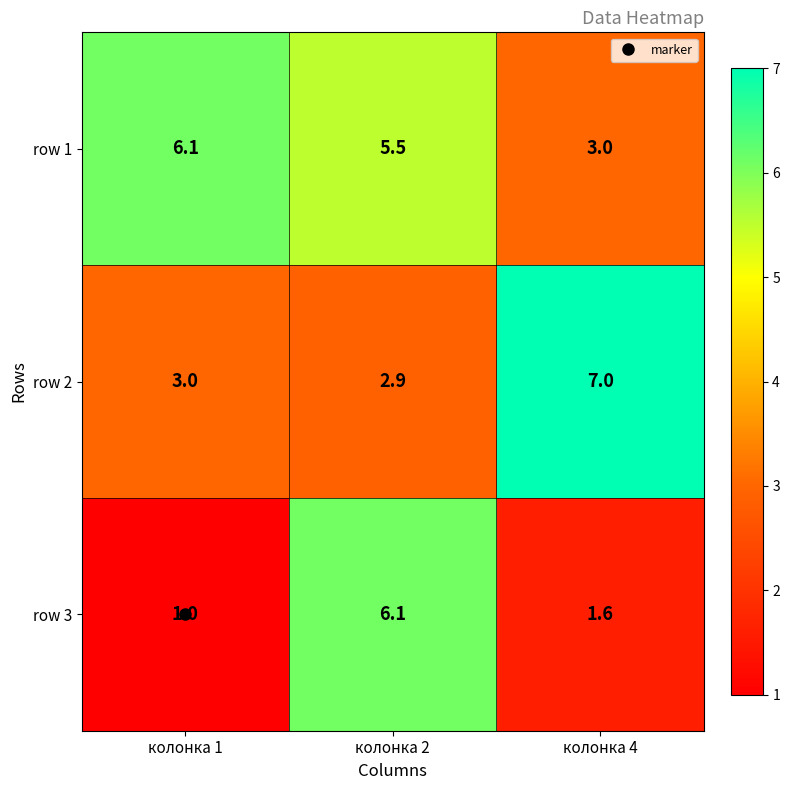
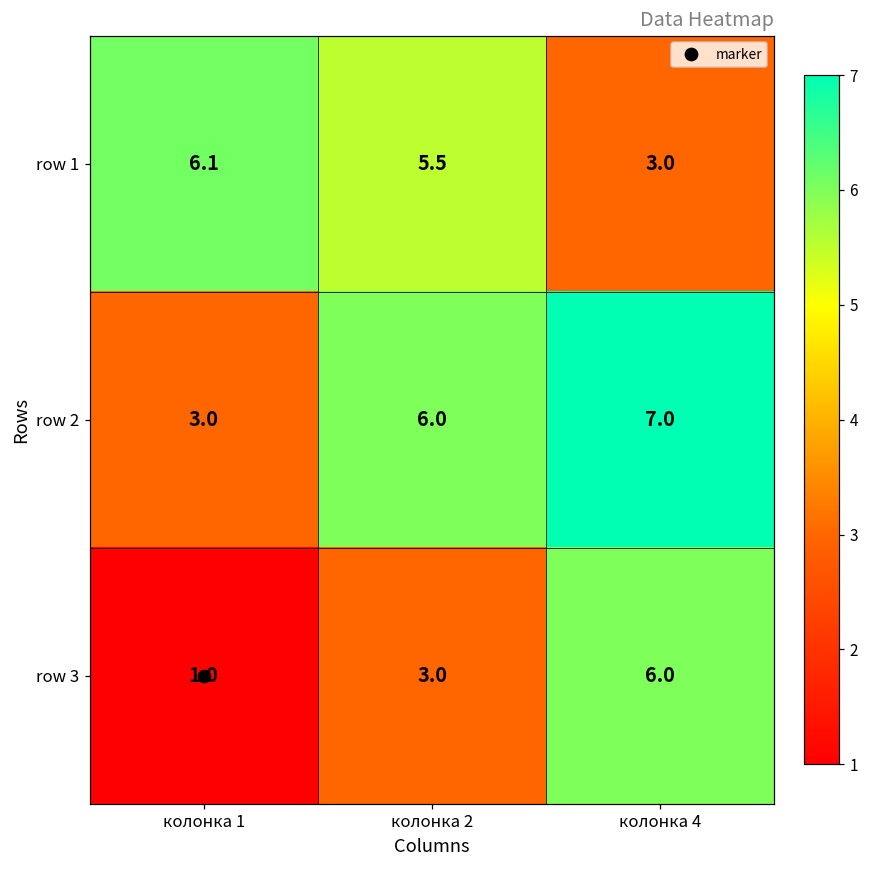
  {
    "row 1": {
      "колонка 1": 6.1,
      "колонка 2": 5.5,
      "колонка 4": 3.0
    },
    "row 2": {
      "колонка 1": 3.0,
-     "колонка 2": 2.9,
+     "колонка 2": 6.0,
      "колонка 4": 7.0
    },
    "row 3": {
-     "колонка 2": 6.1,
-     "колонка 4": 1.6
+     "колонка 2": 3.0,
+     "колонка 4": 6.0
    }
  }
